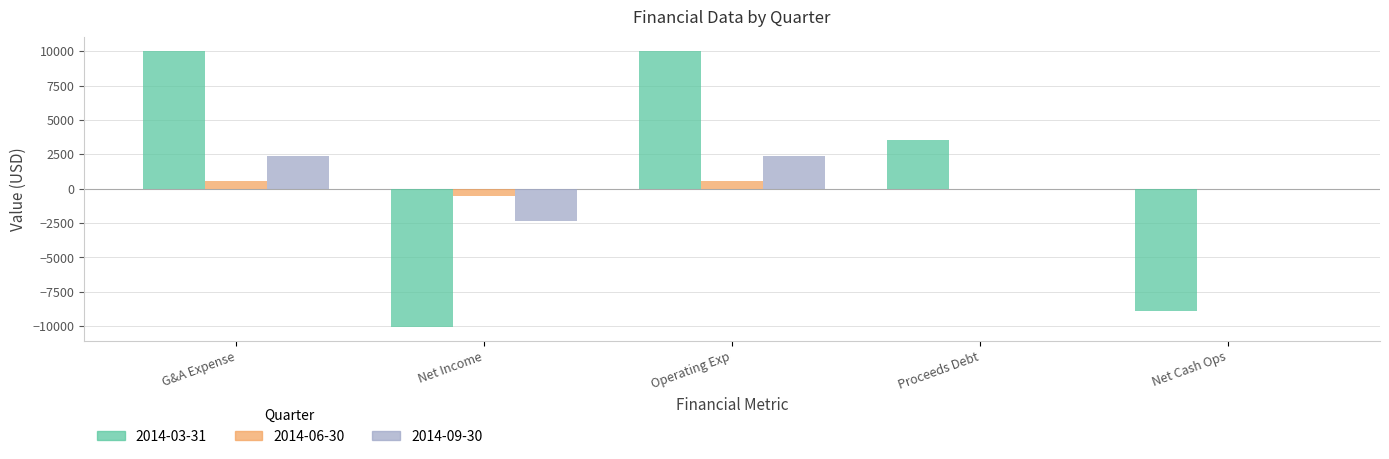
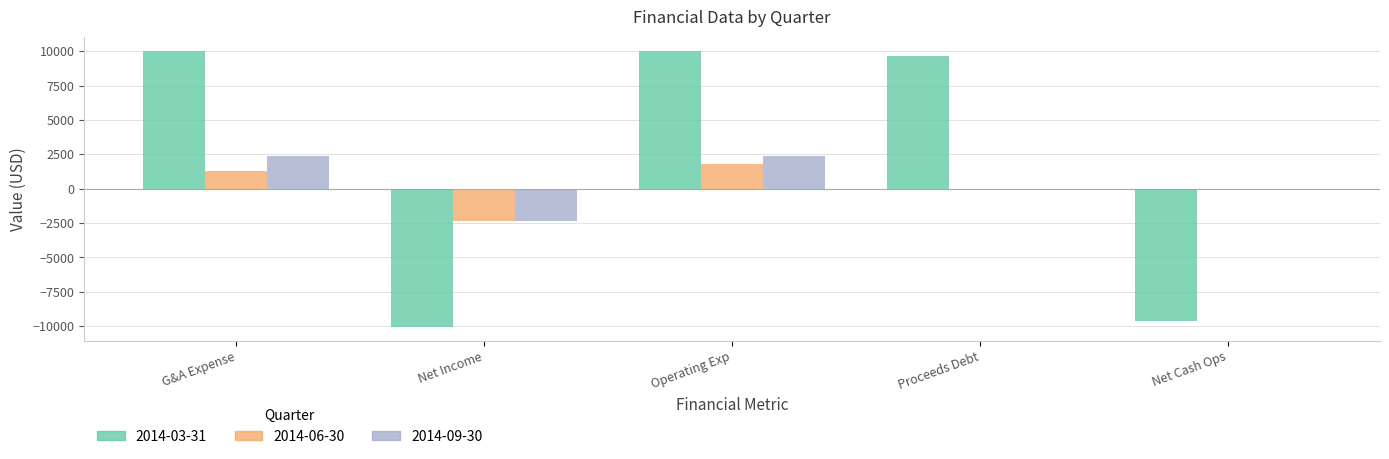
  {
    "2014-03-31": {
      "G&A Expense": 10000,
      "Net Income": -10000,
      "Operating Exp": 10000,
-     "Proceeds Debt": 3500,
-     "Net Cash Ops": -8900
+     "Proceeds Debt": 9700,
+     "Net Cash Ops": -9700
    },
    "2014-06-30": {
-     "G&A Expense": 500,
-     "Net Income": -500,
-     "Operating Exp": 500,
+     "G&A Expense": 1300,
+     "Net Income": -2400,
+     "Operating Exp": 1800,
      "Proceeds Debt": 0,
      "Net Cash Ops": 0
    },
    "2014-09-30": {
      "G&A Expense": 2400,
      "Net Income": -2400,
      "Operating Exp": 2400,
      "Proceeds Debt": 0,
      "Net Cash Ops": 0
    }
  }
